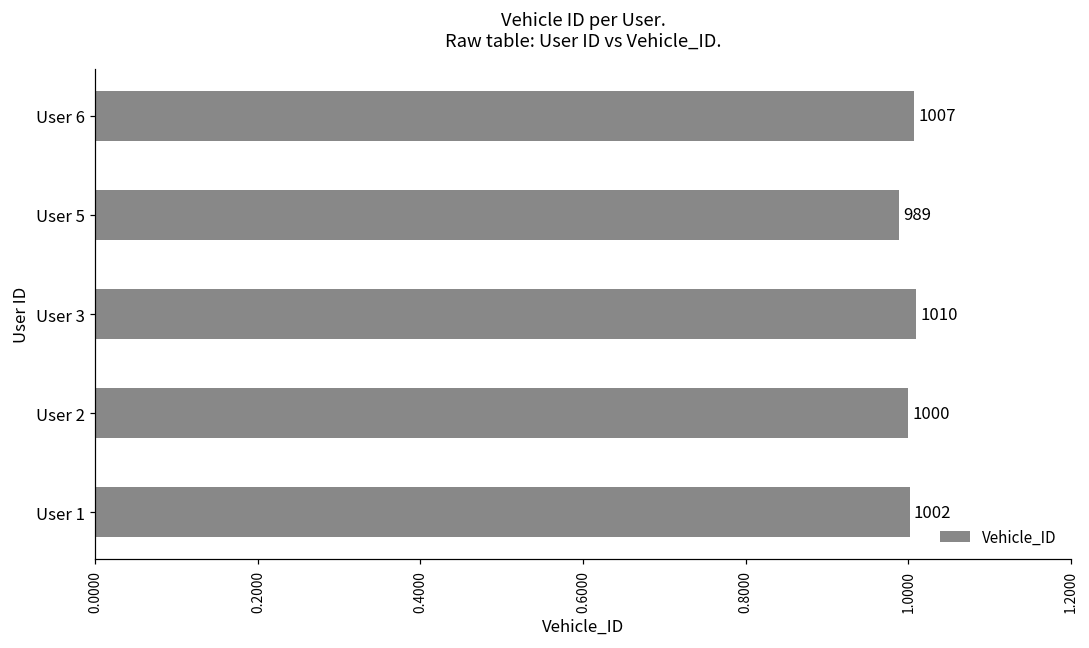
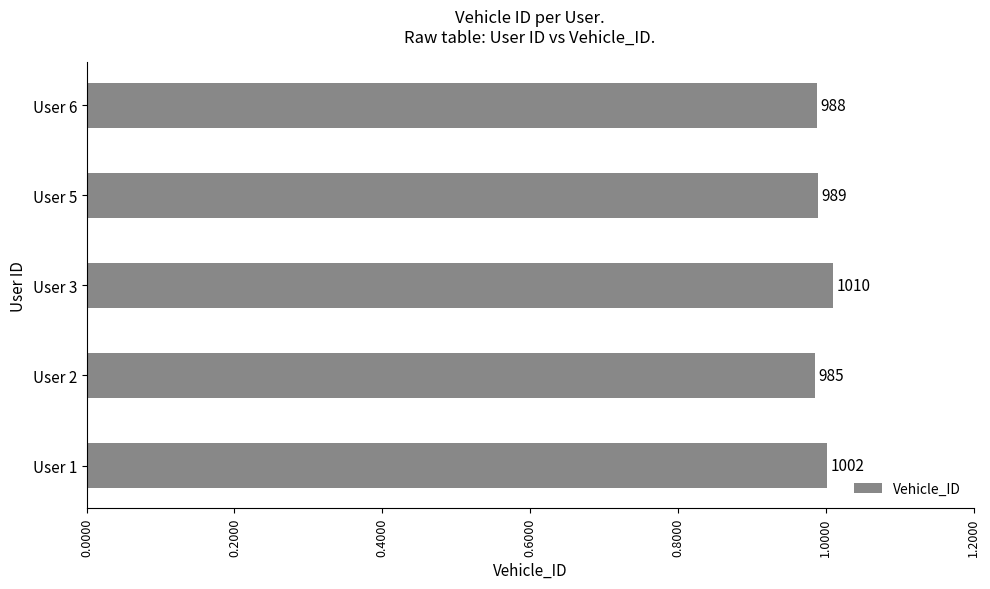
  {
-   "User 6": 1007,
+   "User 6": 988,
    "User 5": 989,
    "User 3": 1010,
-   "User 2": 1000,
+   "User 2": 985,
    "User 1": 1002
  }
